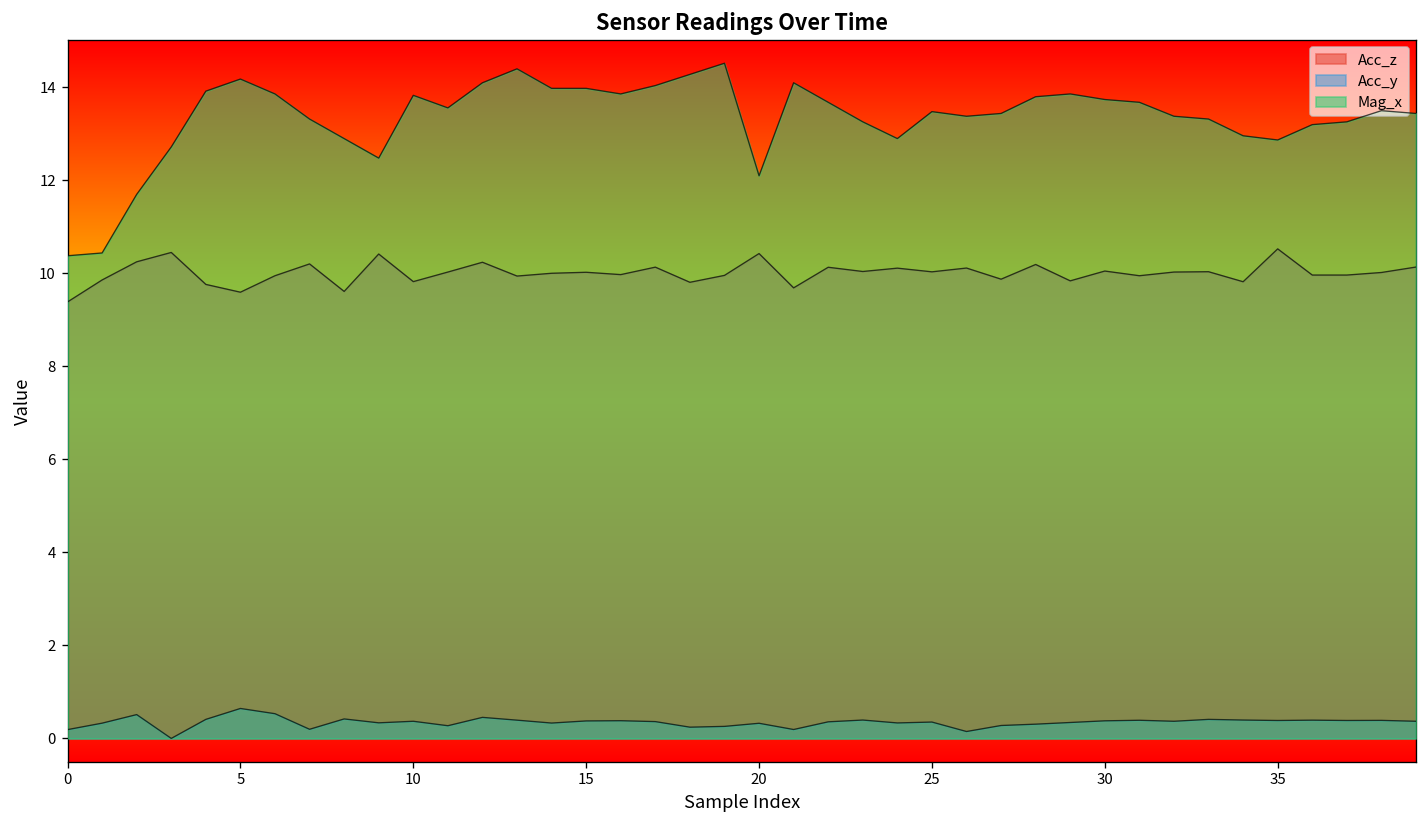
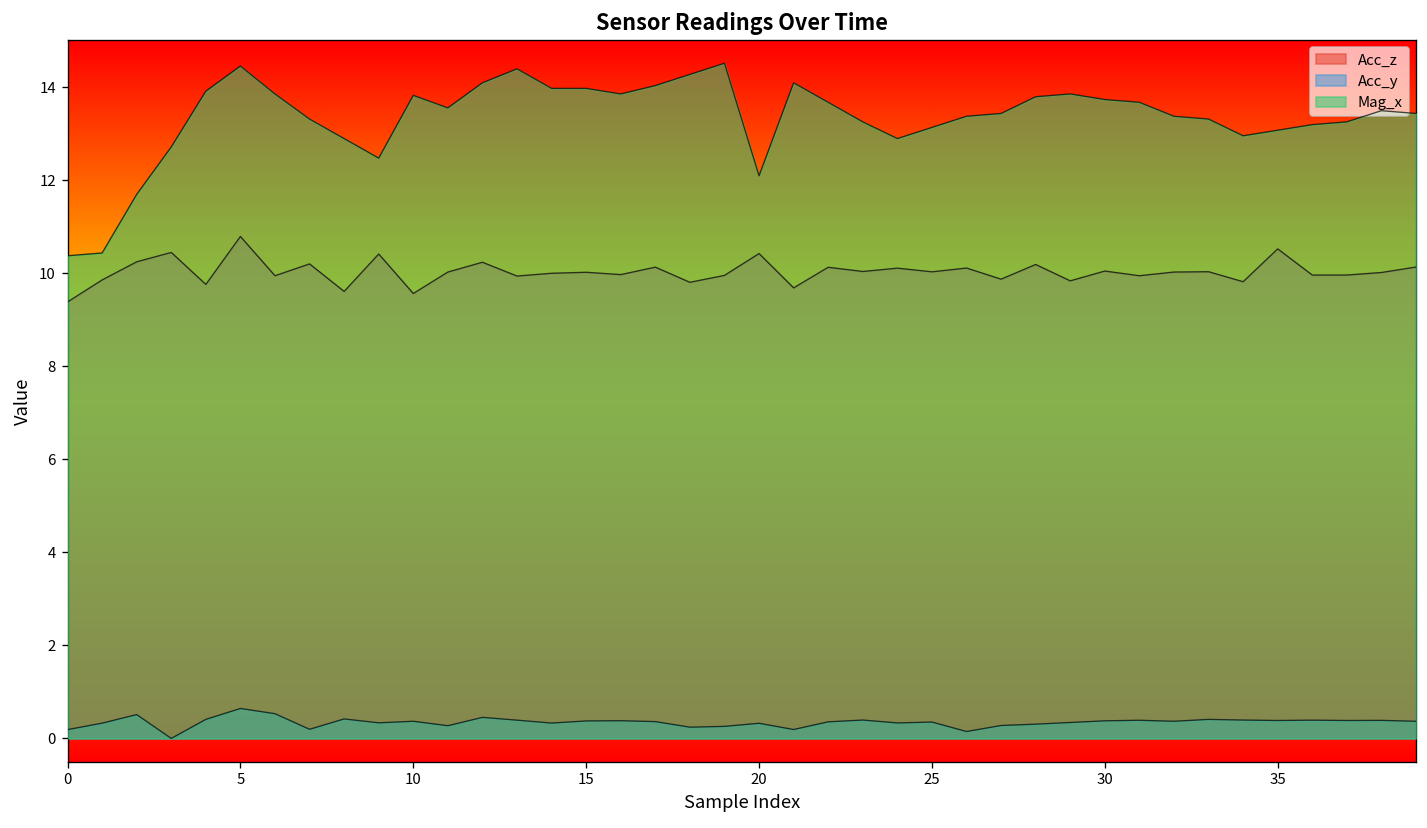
  {
    "Acc_z": {
      "0": 9.4,
-     "5": 9.6,
-     "10": 9.8,
+     "5": 10.8,
+     "10": 9.6,
      "15": 10.0,
      "20": 10.4,
      "25": 10.0,
      "30": 10.1,
      "35": 10.5
    },
    "Acc_y": {
      "0": 0.2,
      "5": 0.6,
      "10": 0.4,
      "15": 0.4,
      "20": 0.3,
      "25": 0.4,
      "30": 0.4,
      "35": 0.4
    },
    "Mag_x": {
      "0": 10.4,
-     "5": 14.2,
+     "5": 14.5,
      "10": 13.8,
      "15": 14.0,
      "20": 12.1,
-     "25": 13.5,
+     "25": 13.1,
      "30": 13.7,
-     "35": 12.9
+     "35": 13.1
    }
  }
